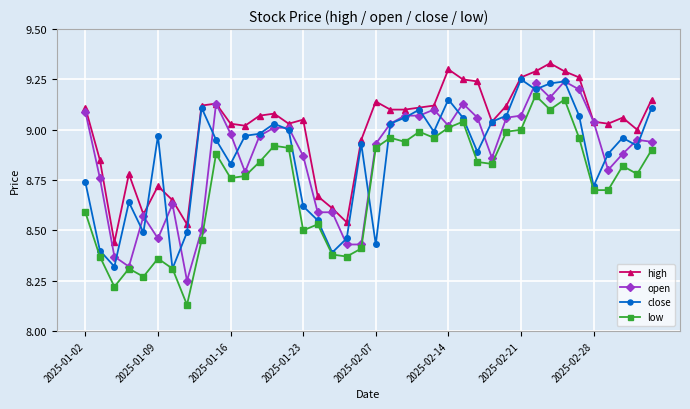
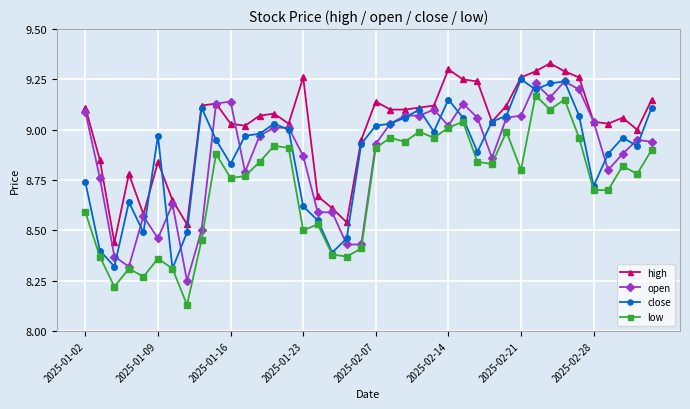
  {
    "high": {
      "2025-01-02": 9.11,
-     "2025-01-09": 8.72,
+     "2025-01-09": 8.84,
      "2025-01-16": 9.03,
-     "2025-01-23": 9.05,
+     "2025-01-23": 9.26,
      "2025-02-07": 9.14,
      "2025-02-14": 9.30
    },
    "open": {
      "2025-01-02": 9.09,
      "2025-01-09": 8.46,
-     "2025-01-16": 8.98,
+     "2025-01-16": 9.14,
      "2025-01-23": 8.87,
      "2025-02-07": 8.93,
      "2025-02-21": 9.07
    },
    "close": {
      "2025-01-02": 8.74,
      "2025-01-09": 8.97,
      "2025-01-16": 8.83,
      "2025-01-23": 8.62,
-     "2025-02-07": 8.43,
+     "2025-02-07": 9.02,
      "2025-02-14": 9.15,
      "2025-02-28": 8.72
    },
    "low": {
      "2025-01-02": 8.6,
      "2025-01-09": 8.36,
      "2025-01-16": 8.76,
      "2025-01-23": 8.5,
      "2025-02-07": 8.9,
-     "2025-02-21": 9.0,
+     "2025-02-21": 8.8,
      "2025-02-28": 8.7
    }
  }
